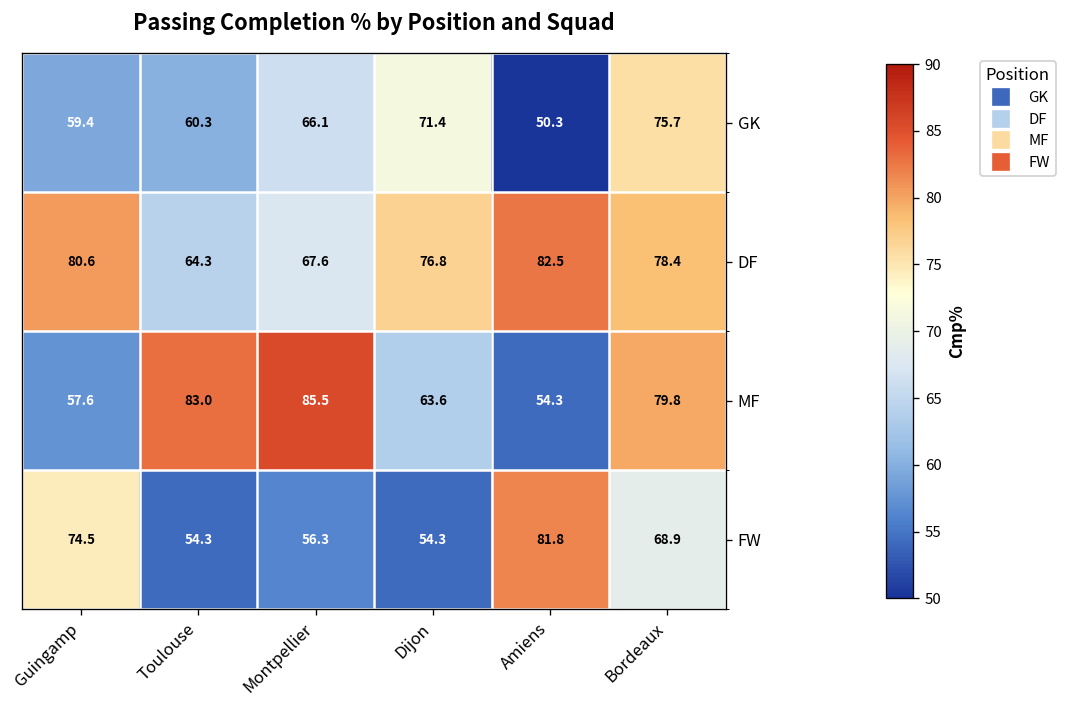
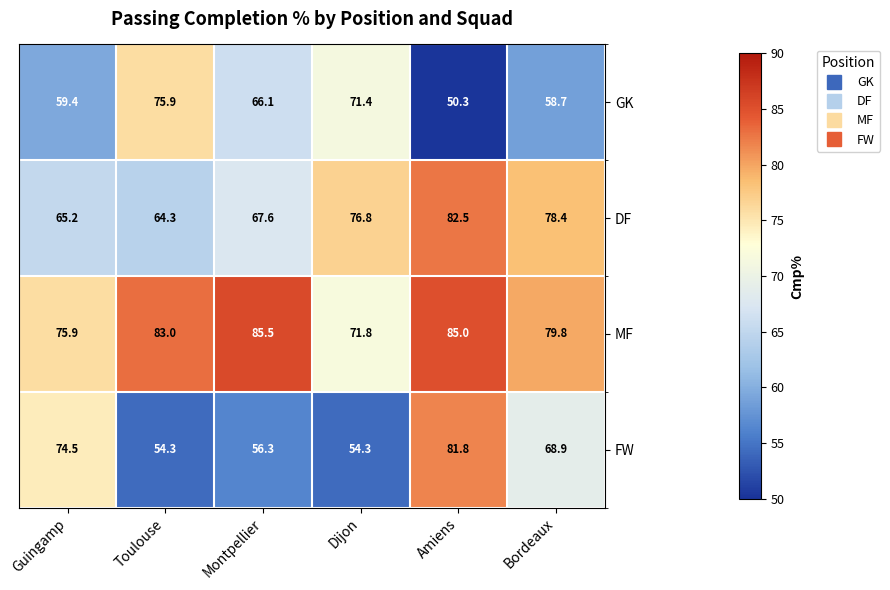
  {
    "GK": {
      "Guingamp": 59.4,
-     "Toulouse": 60.3,
+     "Toulouse": 75.9,
      "Montpellier": 66.1,
      "Dijon": 71.4,
      "Amiens": 50.3,
-     "Bordeaux": 75.7
+     "Bordeaux": 58.7
    },
    "DF": {
-     "Guingamp": 80.6,
+     "Guingamp": 65.2,
      "Toulouse": 64.3,
      "Montpellier": 67.6,
      "Dijon": 76.8,
      "Amiens": 82.5,
      "Bordeaux": 78.4
    },
    "MF": {
-     "Guingamp": 57.6,
+     "Guingamp": 75.9,
      "Toulouse": 83.0,
      "Montpellier": 85.5,
-     "Dijon": 63.6,
-     "Amiens": 54.3,
+     "Dijon": 71.8,
+     "Amiens": 85.0,
      "Bordeaux": 79.8
    },
    "FW": {
      "Guingamp": 74.5,
      "Toulouse": 54.3,
      "Montpellier": 56.3,
      "Dijon": 54.3,
      "Amiens": 81.8,
      "Bordeaux": 68.9
    }
  }
